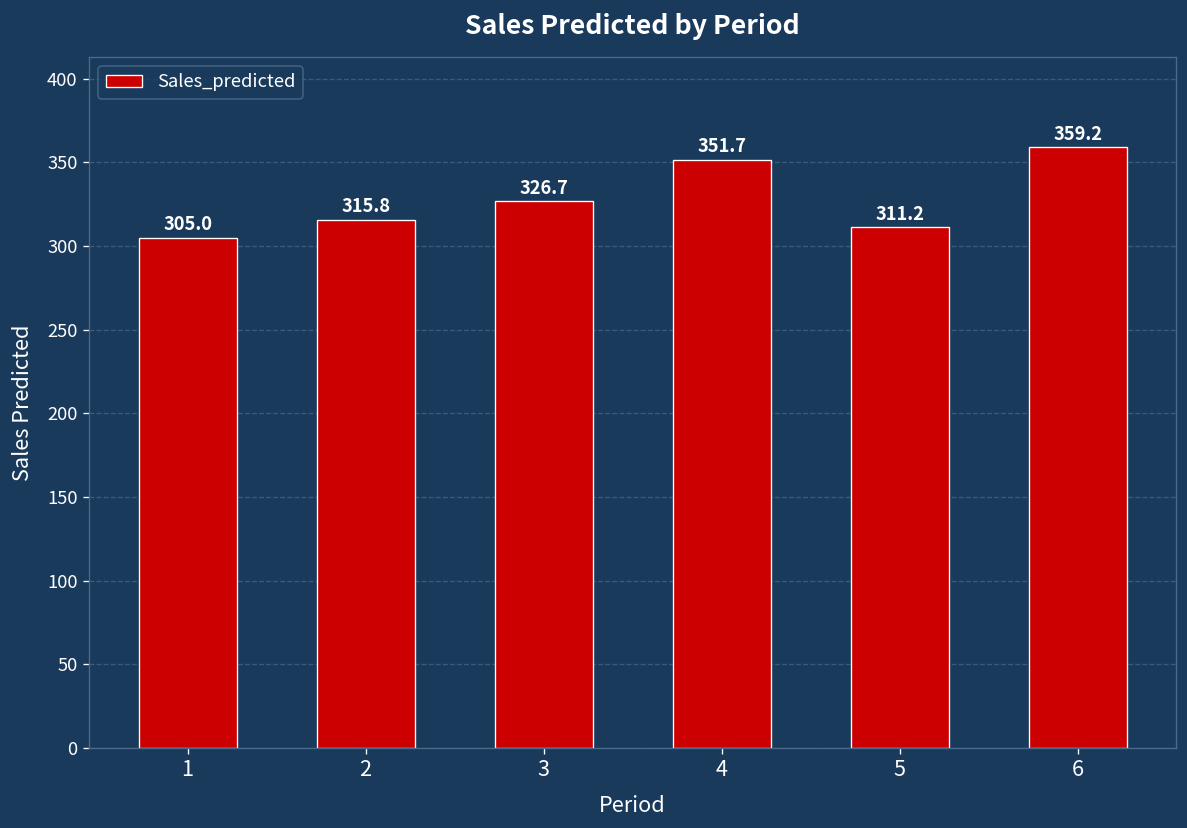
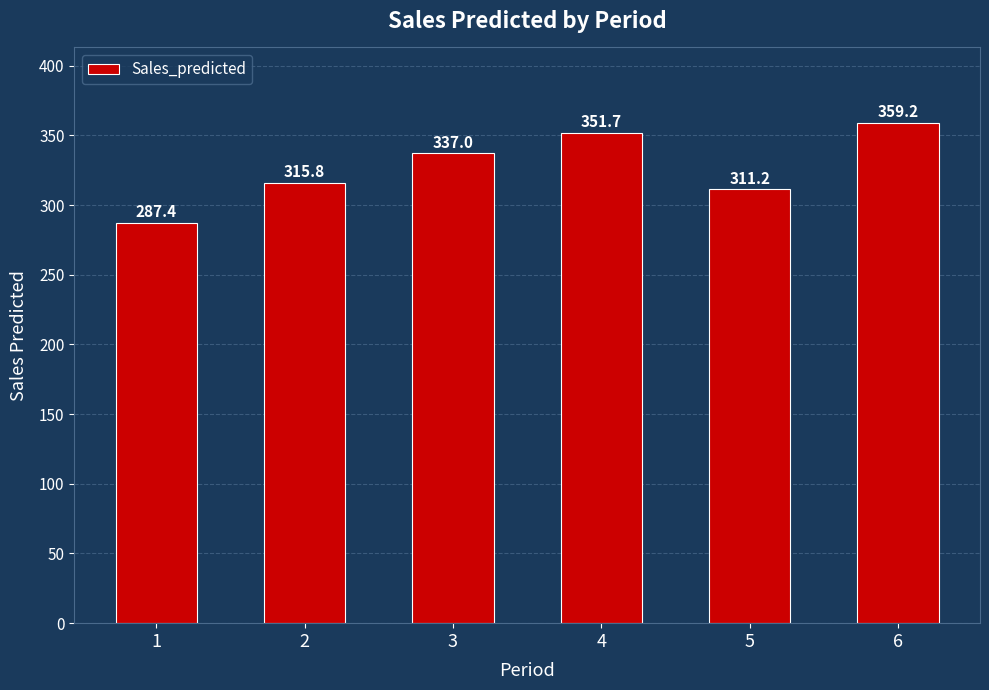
  {
-   "1": 305.0,
+   "1": 287.4,
    "2": 315.8,
-   "3": 326.7,
+   "3": 337.0,
    "4": 351.7,
    "5": 311.2,
    "6": 359.2
  }
